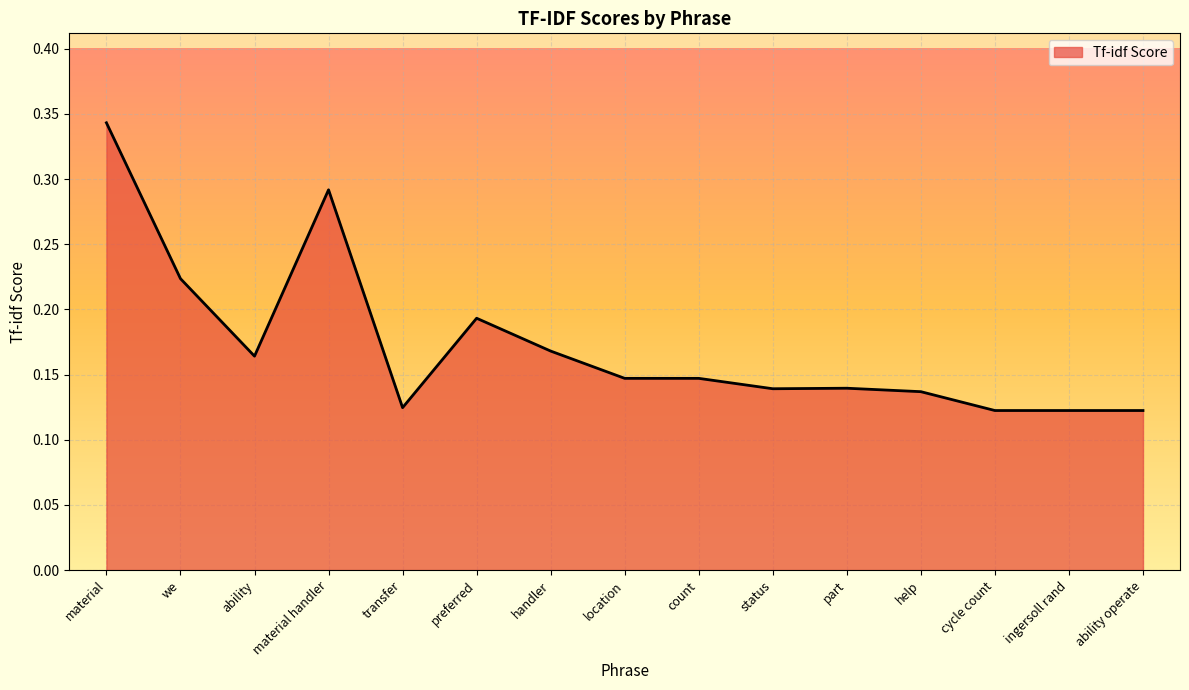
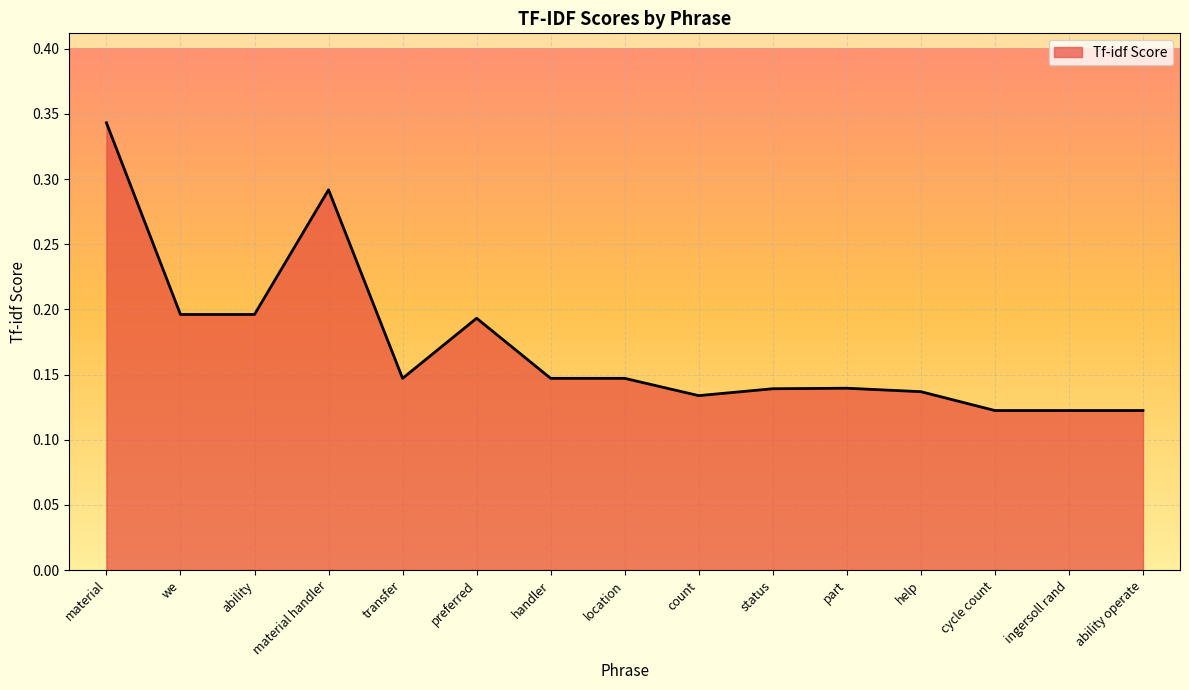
  {
    "material": 0.343,
-   "we": 0.224,
-   "ability": 0.164,
+   "we": 0.196,
+   "ability": 0.196,
    "material handler": 0.292,
-   "transfer": 0.125,
+   "transfer": 0.147,
    "preferred": 0.193,
-   "handler": 0.168,
+   "handler": 0.147,
    "location": 0.147,
-   "count": 0.147,
+   "count": 0.134,
    "status": 0.139,
    "part": 0.140,
    "help": 0.137,
    "cycle count": 0.122,
    "ingersoll rand": 0.122,
    "ability operate": 0.122
  }
